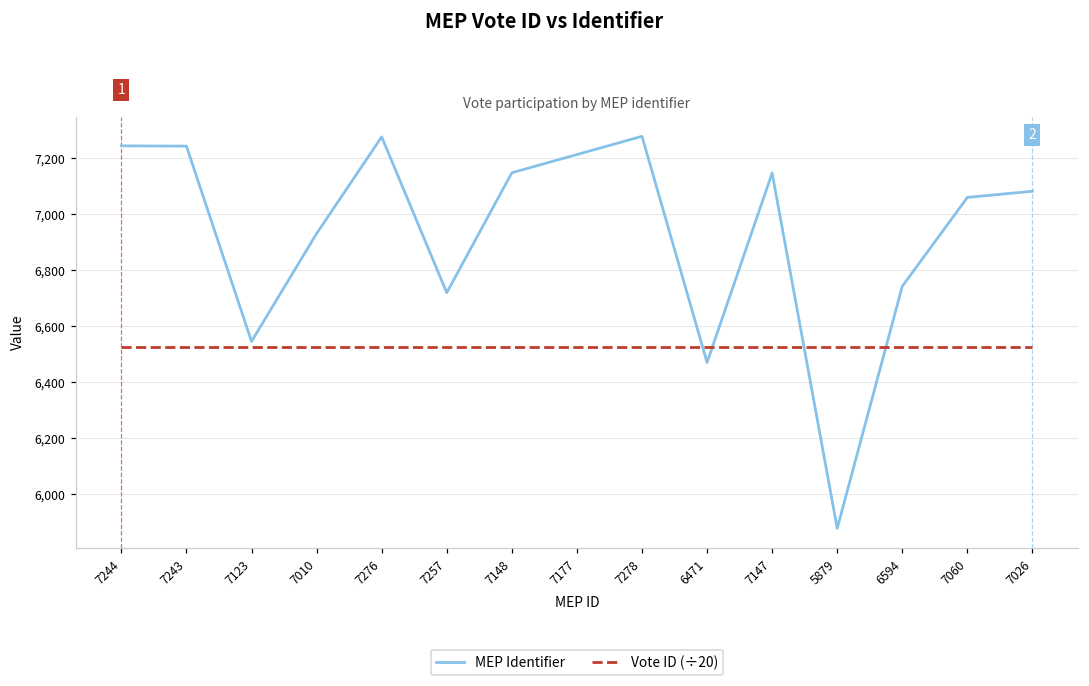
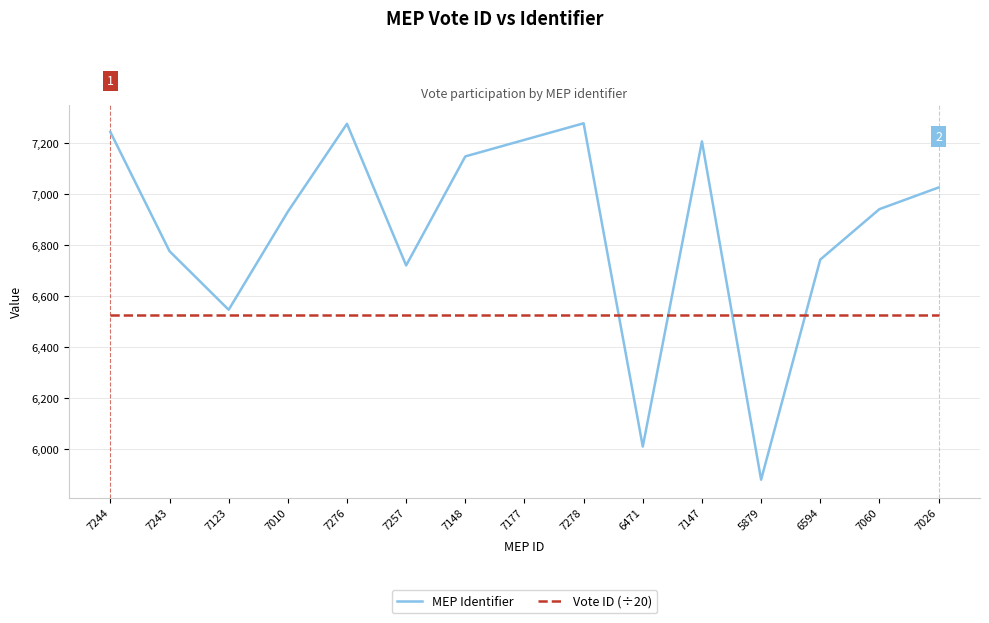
  {
    "MEP Identifier": {
      "7244": "7,240",
-     "7243": "7,240",
+     "7243": "6,780",
      "7123": "6,550",
      "7010": "6,930",
      "7276": "7,280",
      "7257": "6,720",
      "7148": "7,150",
      "7177": "7,210",
      "7278": "7,280",
-     "6471": "6,470",
-     "7147": "7,150",
+     "6471": "6,010",
+     "7147": "7,210",
      "5879": "5,880",
      "6594": "6,740",
-     "7060": "7,060",
-     "7026": "7,080"
+     "7060": "6,940",
+     "7026": "7,030"
    },
    "Vote ID (÷20)": {
      "7244": "6,520",
      "7243": "6,520",
      "7123": "6,520",
      "7010": "6,520",
      "7276": "6,520",
      "7257": "6,520",
      "7148": "6,520",
      "7177": "6,520",
      "7278": "6,520",
      "6471": "6,520",
      "7147": "6,520",
      "5879": "6,520",
      "6594": "6,520",
      "7060": "6,520",
      "7026": "6,520"
    }
  }
